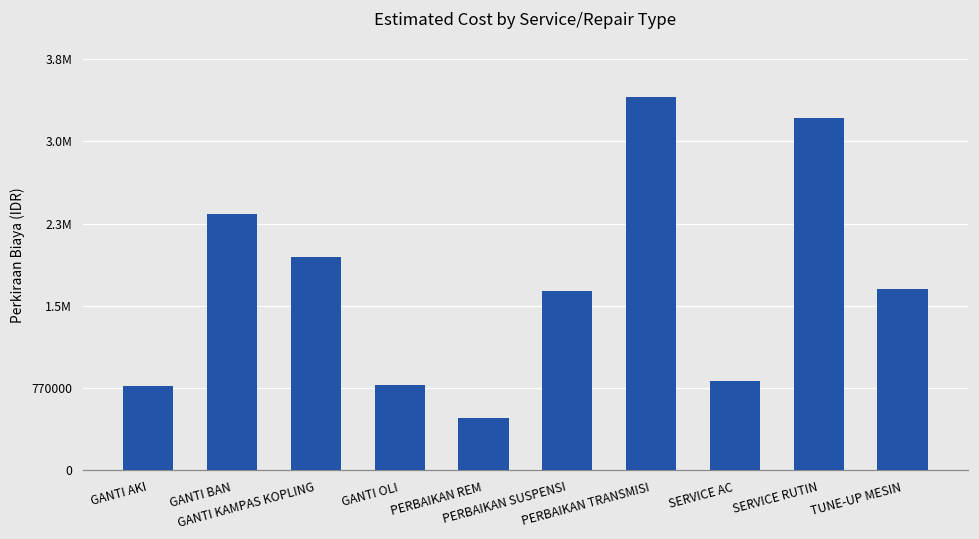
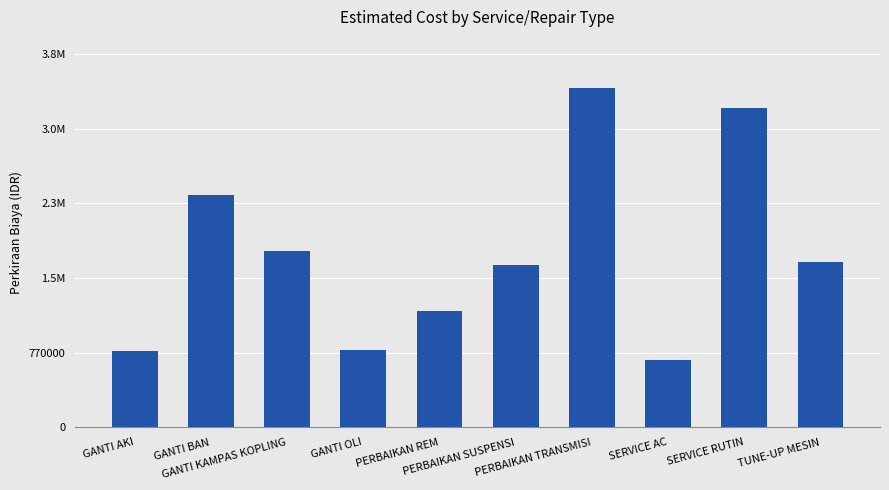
  {
    "GANTI AKI": 800000,
    "GANTI BAN": 2400000,
-   "GANTI KAMPAS KOPLING": 2000000,
+   "GANTI KAMPAS KOPLING": 1800000,
    "GANTI OLI": 800000,
-   "PERBAIKAN REM": 500000,
+   "PERBAIKAN REM": 1200000,
    "PERBAIKAN SUSPENSI": 1700000,
    "PERBAIKAN TRANSMISI": 3500000,
-   "SERVICE AC": 800000,
+   "SERVICE AC": 700000,
    "SERVICE RUTIN": 3300000,
    "TUNE-UP MESIN": 1700000
  }
